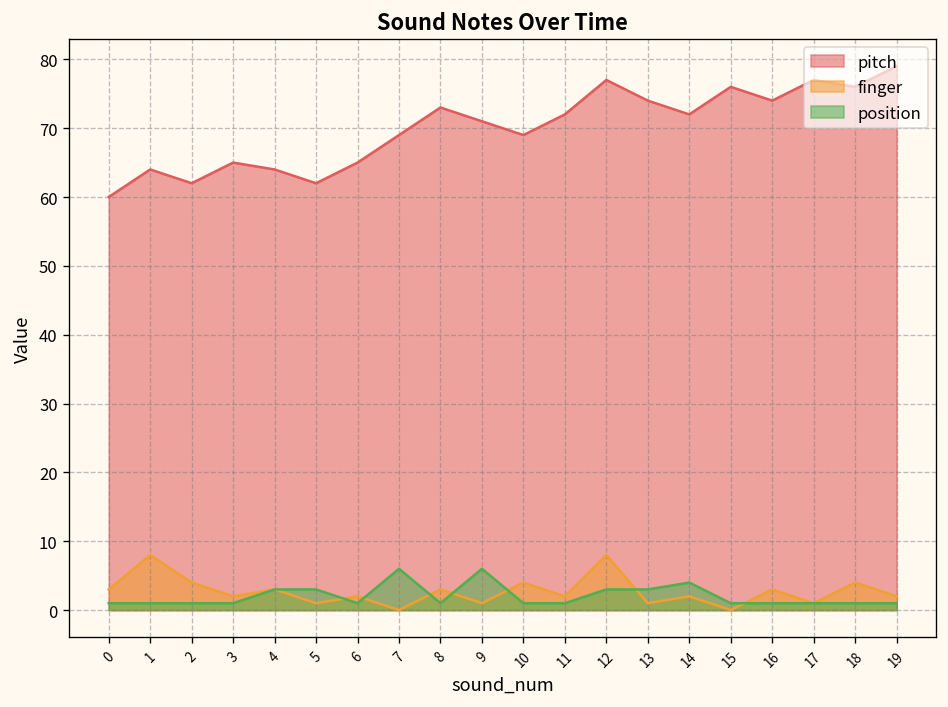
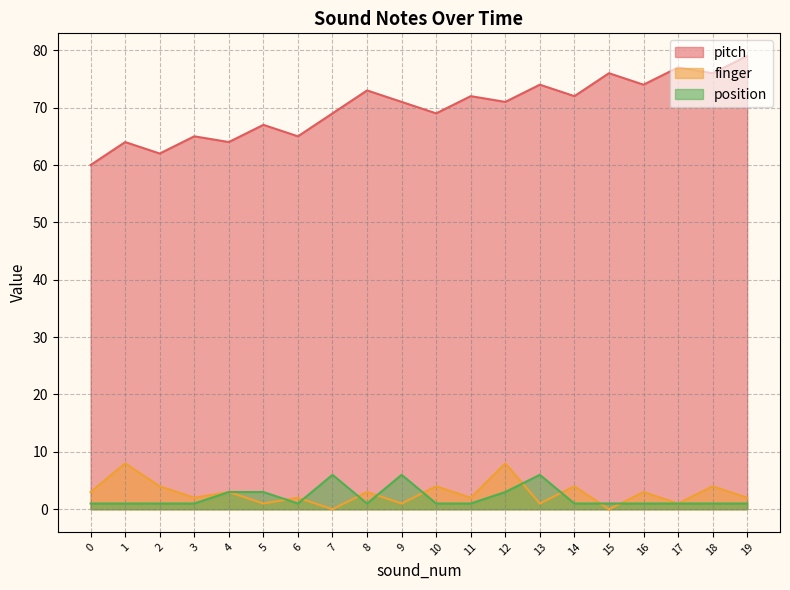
  {
    "pitch": {
      "0": 60,
      "1": 64,
      "2": 62,
      "3": 65,
      "4": 64,
-     "5": 62,
+     "5": 67,
      "6": 65,
      "7": 69,
      "8": 73,
      "9": 71,
      "10": 69,
      "11": 72,
-     "12": 77,
+     "12": 71,
      "13": 74,
      "14": 72,
      "15": 76,
      "16": 74
    },
    "finger": {
      "0": 3,
      "1": 8,
      "2": 4,
      "3": 2,
      "5": 1,
      "6": 2,
      "7": 0,
      "8": 3,
      "9": 1,
      "10": 4,
      "11": 2,
      "12": 8,
      "13": 1,
-     "14": 2,
+     "14": 4,
      "15": 0,
      "16": 3,
      "18": 4,
      "19": 2
    },
    "position": {
      "0": 1,
      "1": 1,
      "2": 1,
      "3": 1,
      "5": 3,
      "6": 1,
      "7": 6,
      "8": 1,
      "9": 6,
      "10": 1,
      "11": 1,
      "12": 3,
-     "13": 3,
-     "14": 4,
+     "13": 6,
+     "14": 1,
      "15": 1,
      "16": 1,
      "18": 1,
      "19": 1
    }
  }
